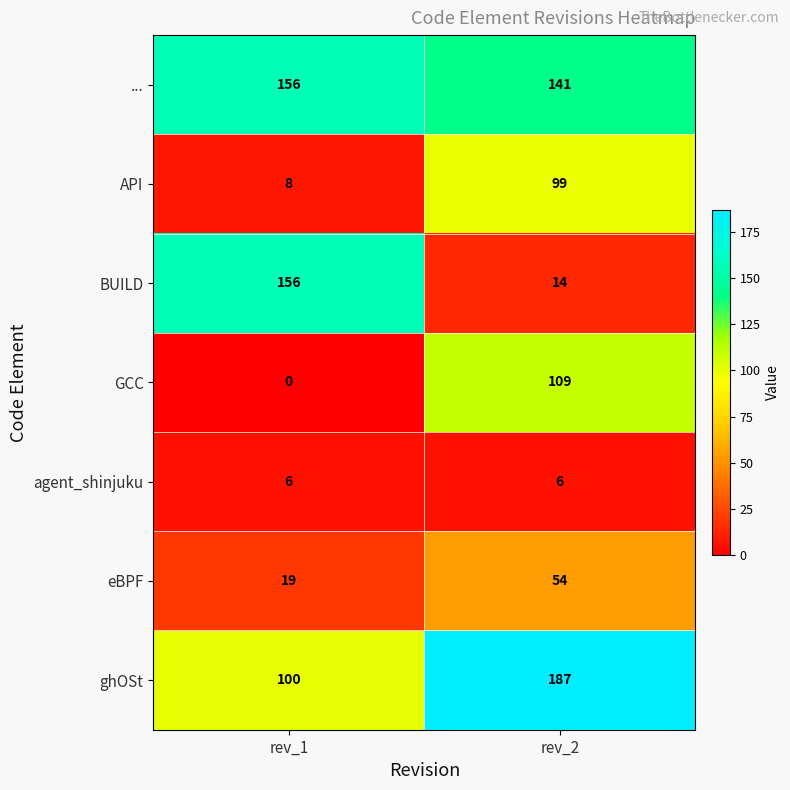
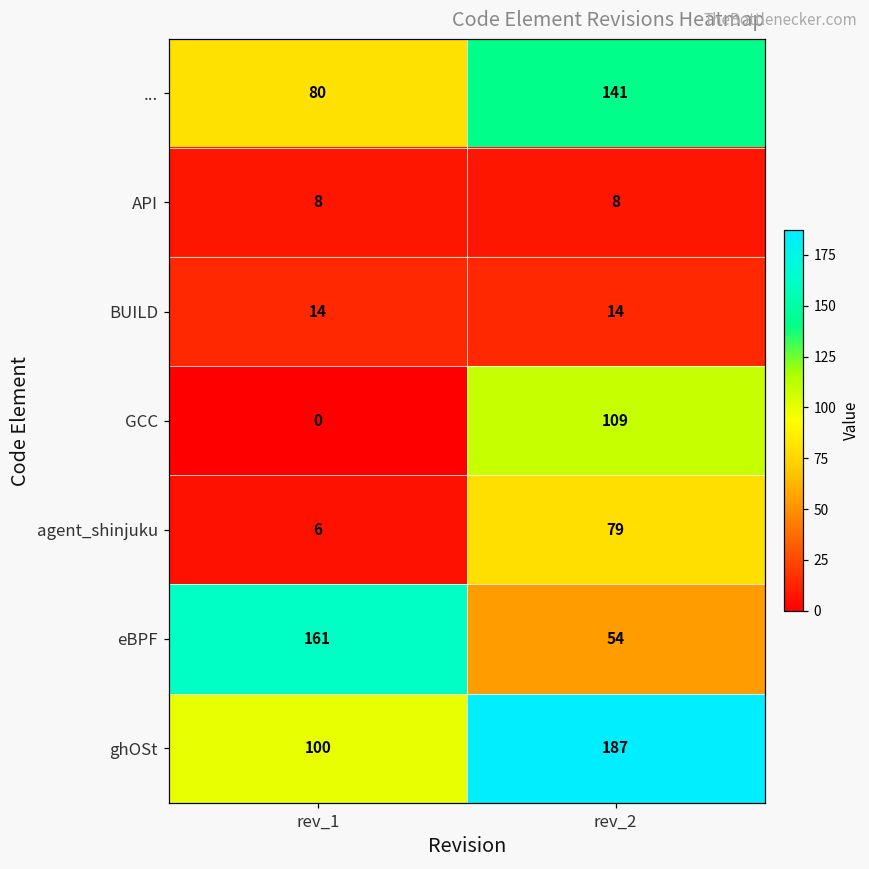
  {
    "...": {
-     "rev_1": 156,
+     "rev_1": 80,
      "rev_2": 141
    },
    "API": {
      "rev_1": 8,
-     "rev_2": 99
+     "rev_2": 8
    },
    "BUILD": {
-     "rev_1": 156,
+     "rev_1": 14,
      "rev_2": 14
    },
    "GCC": {
      "rev_1": 0,
      "rev_2": 109
    },
    "agent_shinjuku": {
      "rev_1": 6,
-     "rev_2": 6
+     "rev_2": 79
    },
    "eBPF": {
-     "rev_1": 19,
+     "rev_1": 161,
      "rev_2": 54
    },
    "ghOSt": {
      "rev_1": 100,
      "rev_2": 187
    }
  }
